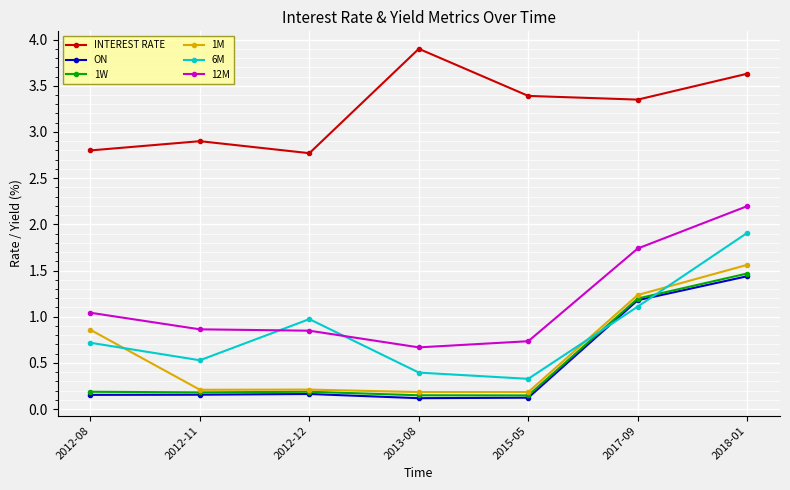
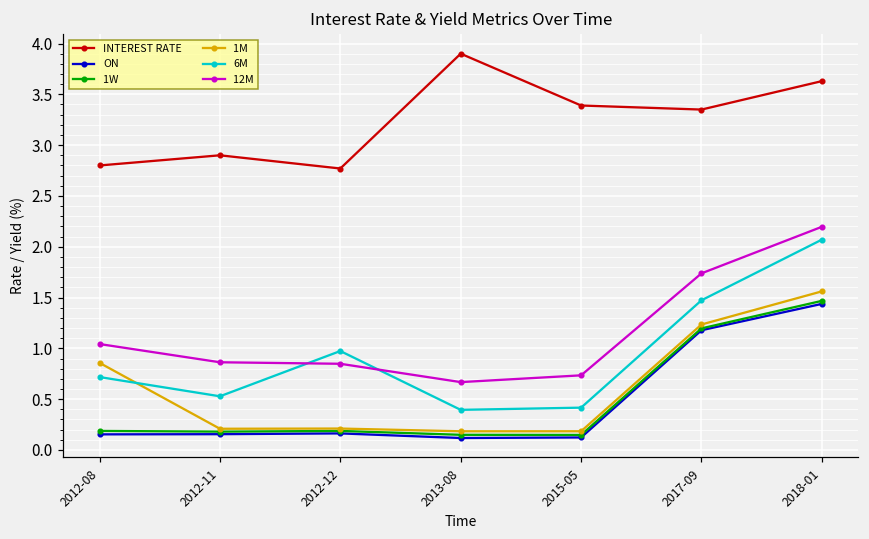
  {
    "INTEREST RATE": {
      "2012-08": 2.8,
      "2012-11": 2.9,
      "2012-12": 2.8,
      "2013-08": 3.9,
      "2015-05": 3.4,
      "2017-09": 3.4,
      "2018-01": 3.6
    },
    "ON": {
      "2012-08": 0.2,
      "2013-08": 0.1,
      "2018-01": 1.4
    },
    "1W": {
      "2012-08": 0.2,
      "2013-08": 0.1,
      "2018-01": 1.5
    },
    "1M": {
      "2012-08": 0.9,
      "2012-11": 0.2,
      "2013-08": 0.2,
      "2015-05": 0.2,
      "2017-09": 1.2,
      "2018-01": 1.6
    },
    "6M": {
      "2012-08": 0.7,
      "2012-11": 0.5,
      "2012-12": 1.0,
      "2013-08": 0.4,
-     "2015-05": 0.3,
-     "2017-09": 1.1,
-     "2018-01": 1.9
+     "2015-05": 0.4,
+     "2017-09": 1.5,
+     "2018-01": 2.1
    },
    "12M": {
      "2012-08": 1.0,
      "2012-11": 0.9,
      "2012-12": 0.8,
      "2013-08": 0.7,
      "2015-05": 0.7,
      "2017-09": 1.7,
      "2018-01": 2.2
    }
  }
